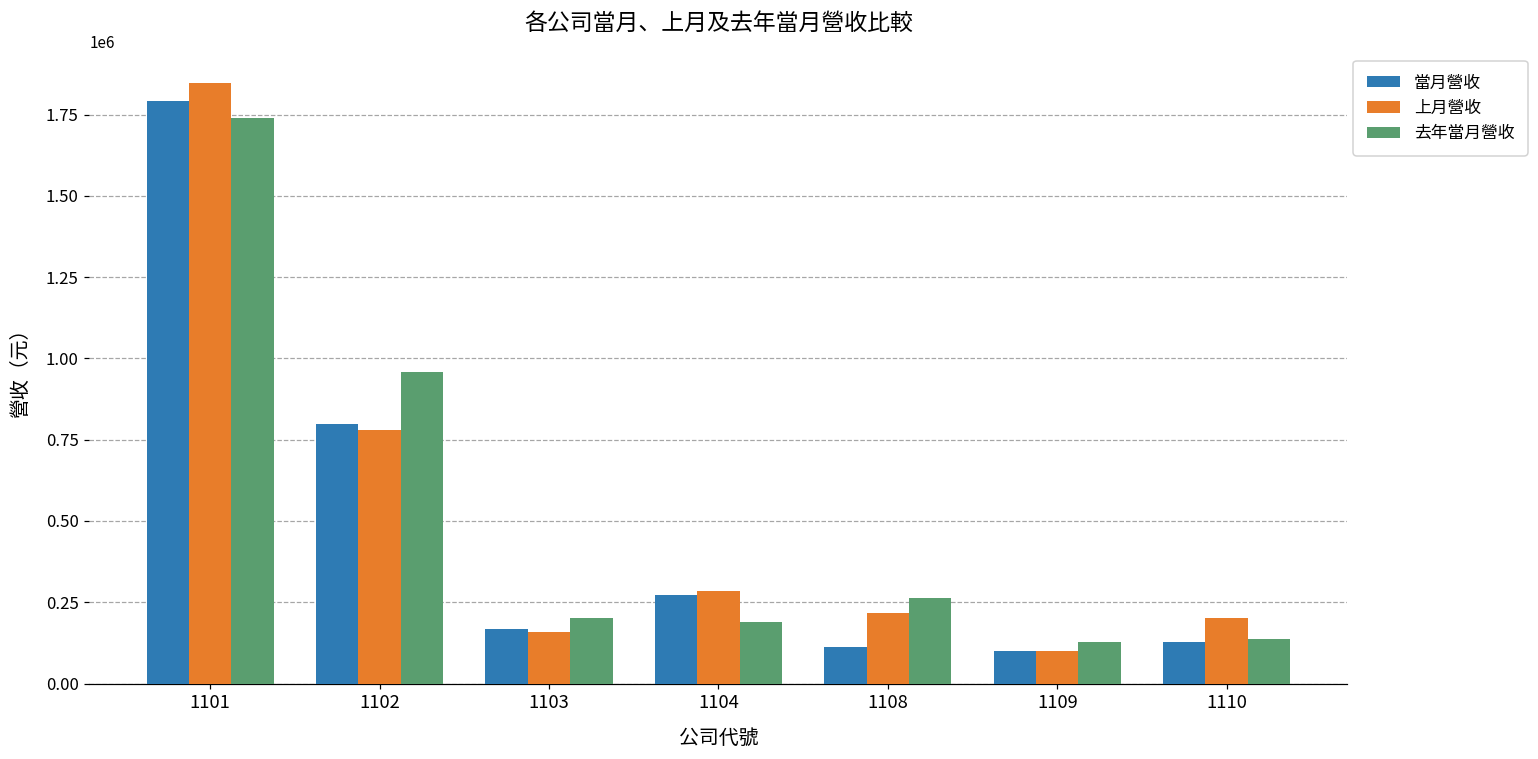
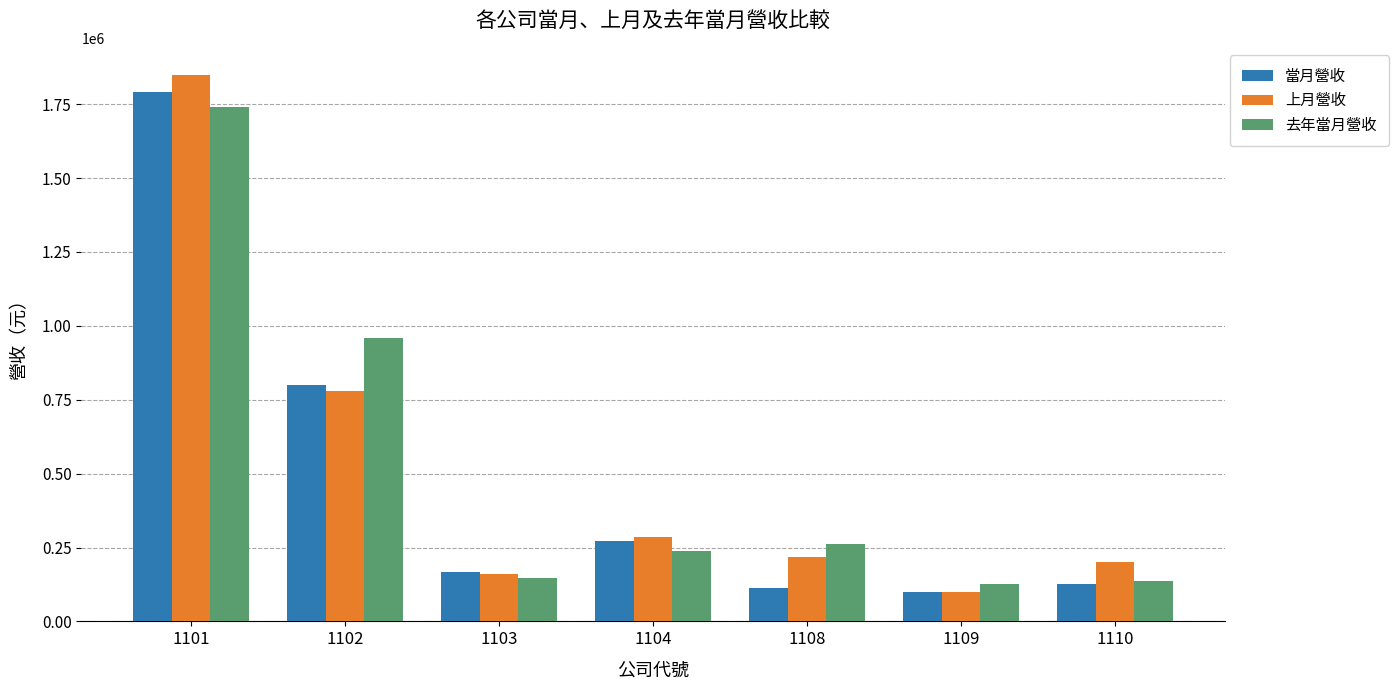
  {
    "當月營收": {
      "1101": 1790000,
      "1102": 800000,
      "1103": 170000,
      "1104": 270000,
      "1108": 110000,
      "1109": 100000,
      "1110": 130000
    },
    "上月營收": {
      "1101": 1850000,
      "1102": 780000,
      "1103": 160000,
      "1104": 280000,
      "1108": 220000,
      "1109": 100000,
      "1110": 200000
    },
    "去年當月營收": {
      "1101": 1740000,
      "1102": 960000,
-     "1103": 200000,
-     "1104": 190000,
+     "1103": 150000,
+     "1104": 240000,
      "1108": 260000,
      "1109": 130000,
      "1110": 140000
    }
  }
